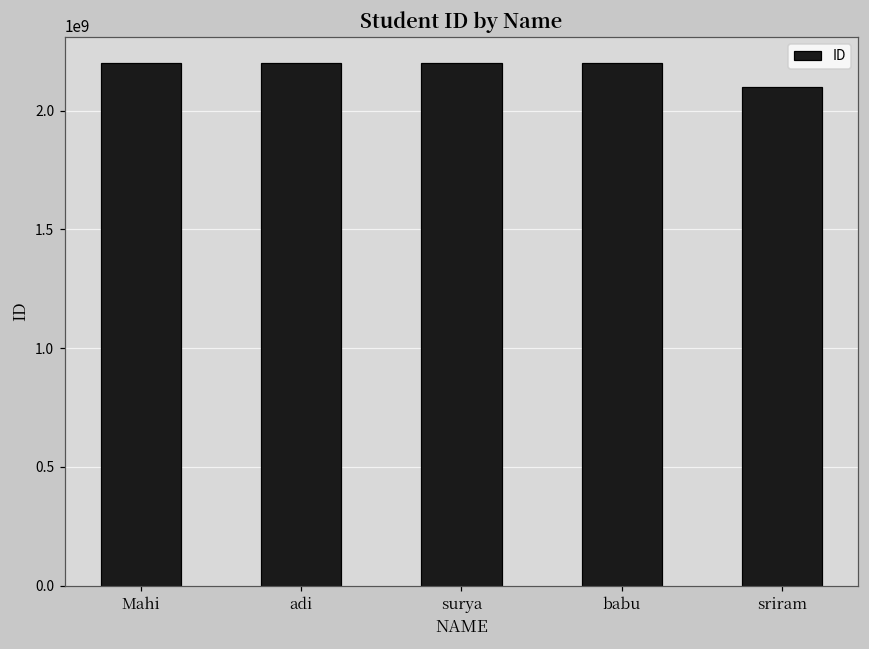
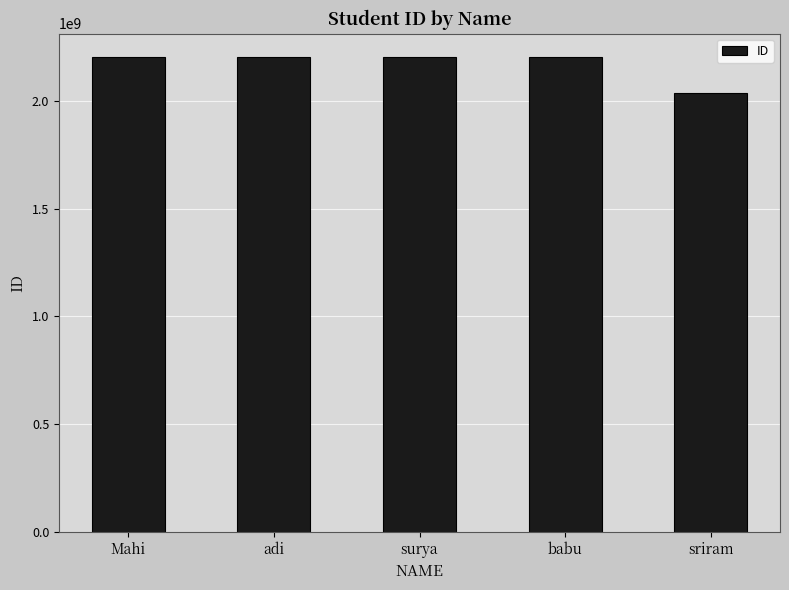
  {
    "Mahi": 2200000000,
    "adi": 2200000000,
    "surya": 2200000000,
    "babu": 2200000000,
-   "sriram": 2100000000
+   "sriram": 2030000000
  }
